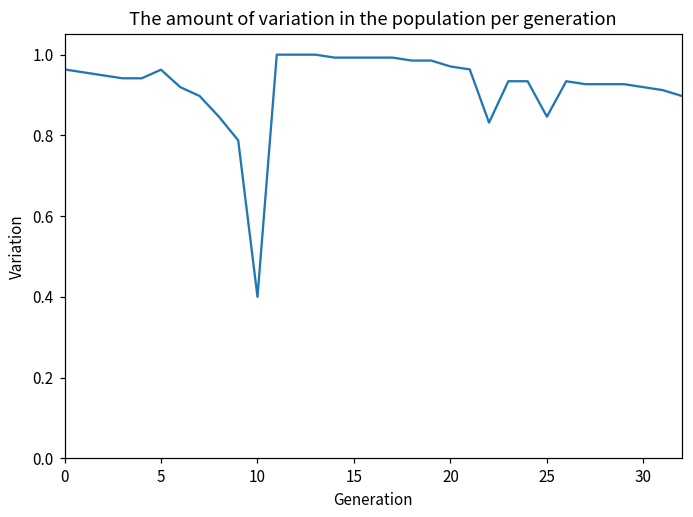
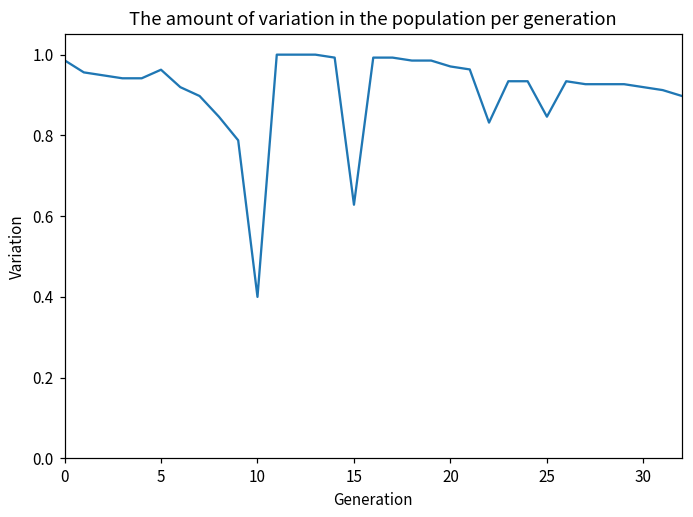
  {
-   "0": 0.96,
+   "0": 0.99,
    "5": 0.96,
    "10": 0.40,
-   "15": 0.99,
+   "15": 0.63,
    "20": 0.97,
    "25": 0.85,
    "30": 0.92
  }
